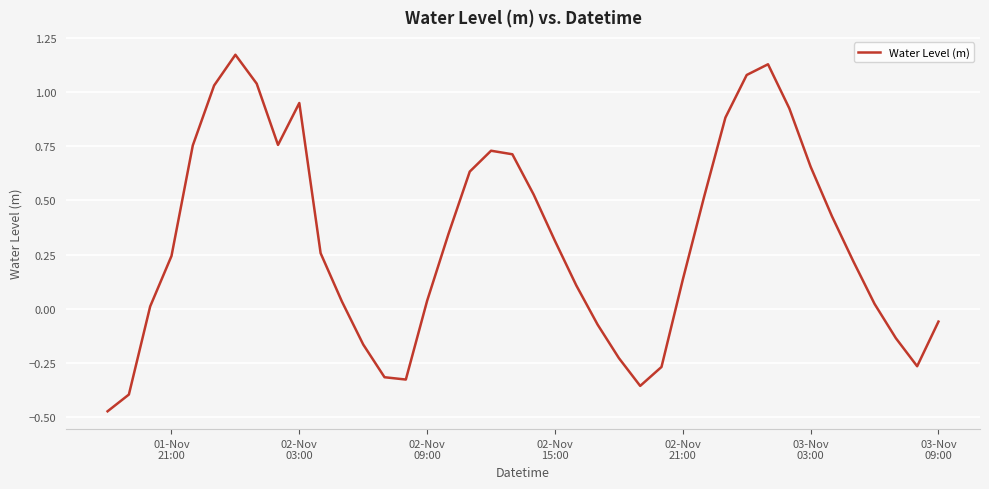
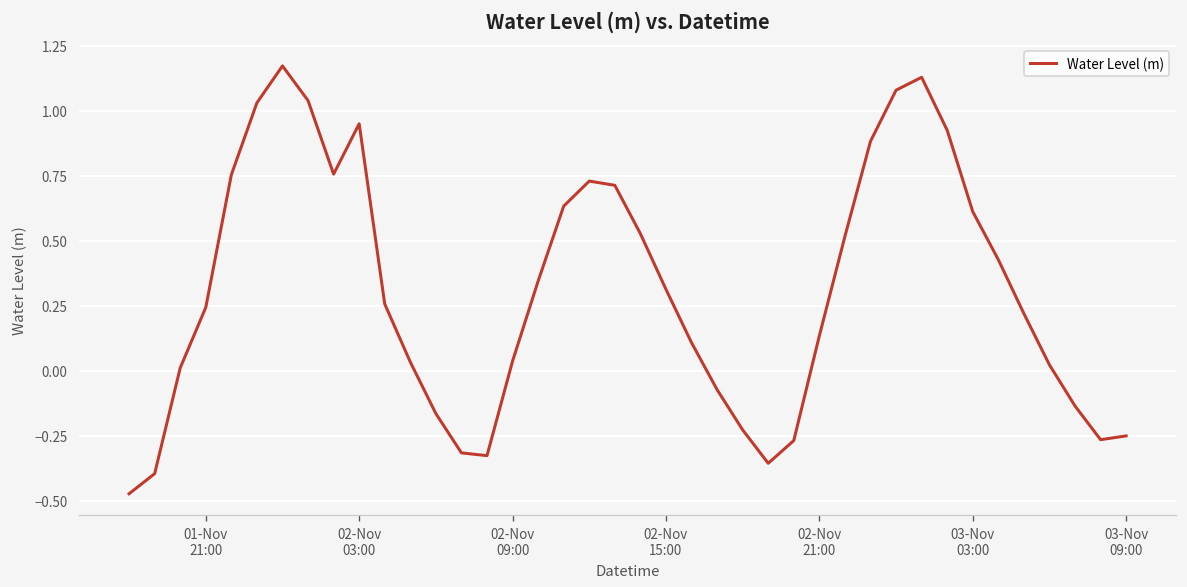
  {
    "01-Nov 21:00": 0.24,
    "02-Nov 03:00": 0.95,
    "02-Nov 09:00": 0.04,
    "02-Nov 15:00": 0.31,
    "02-Nov 21:00": 0.13,
-   "03-Nov 03:00": 0.66,
-   "03-Nov 09:00": -0.06
+   "03-Nov 03:00": 0.61,
+   "03-Nov 09:00": -0.25
  }
